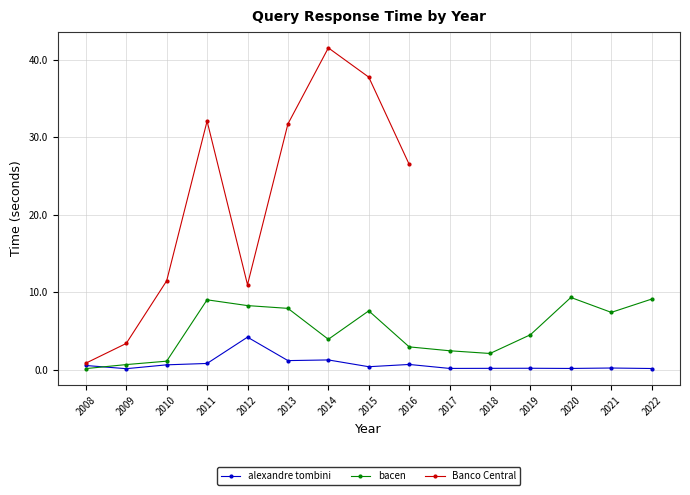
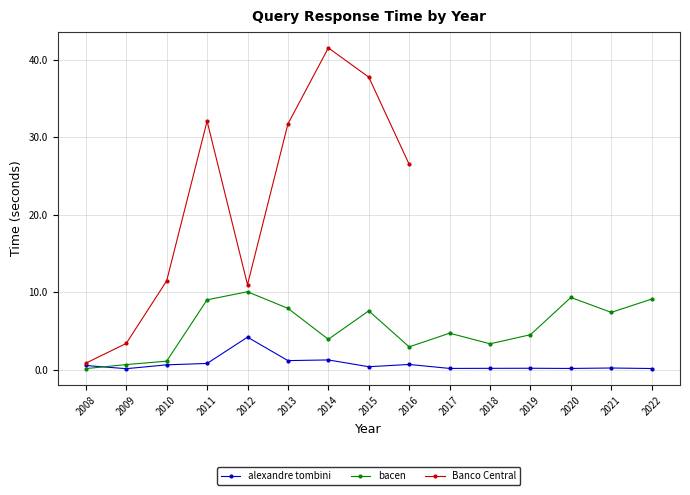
  {
    "alexandre tombini": {
      "2009": 0,
      "2010": 1,
      "2011": 1,
      "2012": 4,
      "2013": 1,
      "2014": 1,
      "2015": 0,
      "2016": 1,
      "2017": 0,
      "2018": 0,
      "2019": 0,
      "2020": 0,
      "2021": 0,
      "2022": 0
    },
    "bacen": {
      "2008": 0,
      "2009": 1,
      "2010": 1,
      "2011": 9,
-     "2012": 8,
+     "2012": 10,
      "2013": 8,
      "2014": 4,
      "2015": 8,
      "2016": 3,
-     "2017": 2,
-     "2018": 2,
+     "2017": 5,
+     "2018": 3,
      "2019": 4,
      "2020": 9,
      "2021": 7,
      "2022": 9
    },
    "Banco Central": {
      "2009": 3,
      "2010": 11,
      "2011": 32,
      "2012": 11,
      "2013": 32,
      "2014": 42,
      "2015": 38,
      "2016": 26
    }
  }
